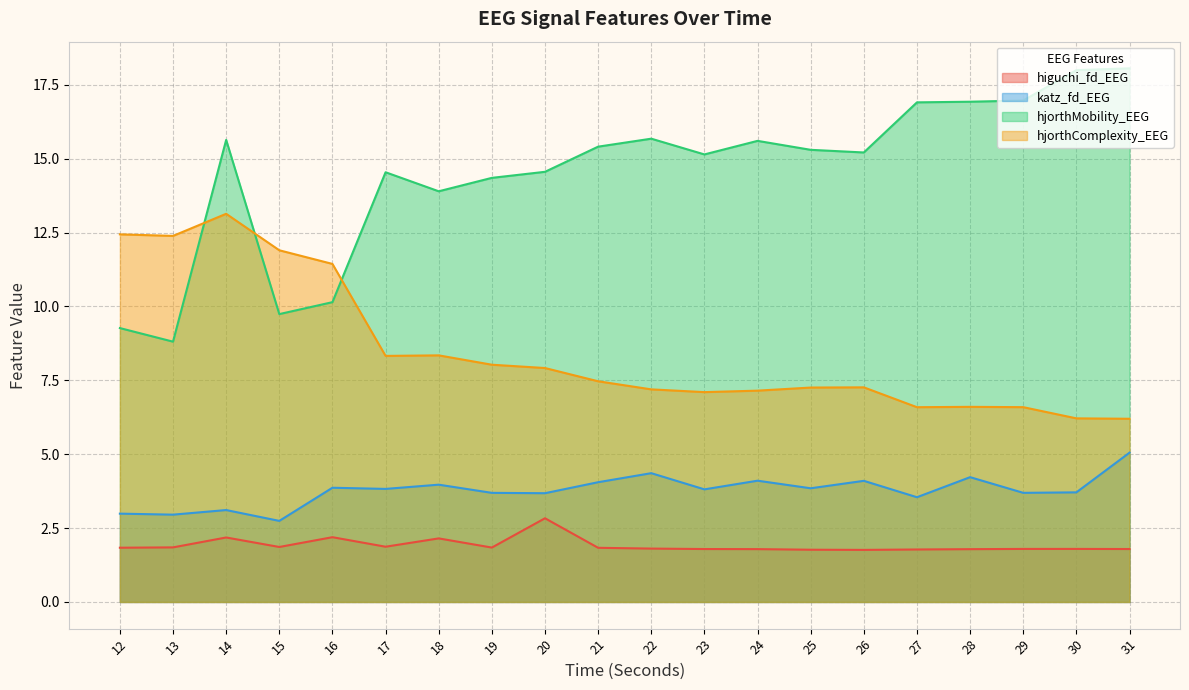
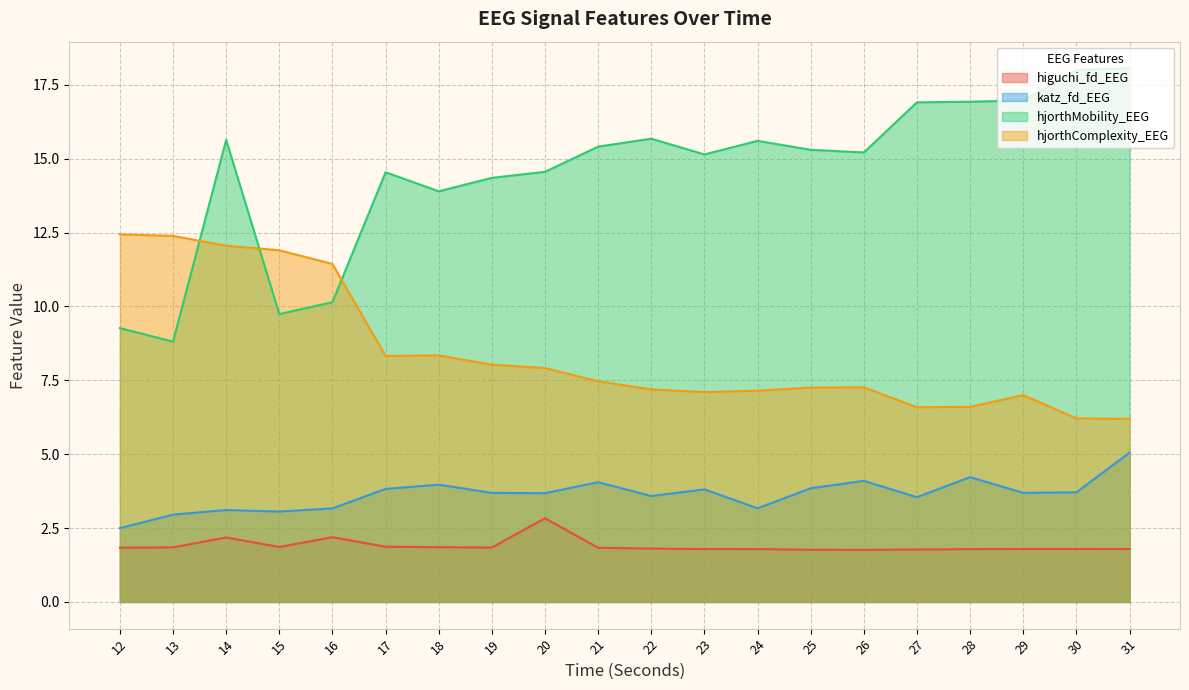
  {
    "higuchi_fd_EEG": {
      "12": 1.8,
      "13": 1.8,
      "14": 2.2,
      "15": 1.9,
      "16": 2.2,
      "17": 1.9,
-     "18": 2.2,
+     "18": 1.9,
      "19": 1.8,
      "20": 2.8,
      "21": 1.8,
      "22": 1.8,
      "23": 1.8,
      "24": 1.8,
      "25": 1.8,
      "26": 1.8,
      "27": 1.8,
      "28": 1.8,
      "29": 1.8,
      "30": 1.8,
      "31": 1.8
    },
    "katz_fd_EEG": {
-     "12": 3.0,
+     "12": 2.5,
      "13": 3.0,
      "14": 3.1,
-     "15": 2.7,
-     "16": 3.9,
+     "15": 3.1,
+     "16": 3.2,
      "17": 3.8,
      "18": 4.0,
      "19": 3.7,
      "20": 3.7,
      "21": 4.1,
-     "22": 4.4,
+     "22": 3.6,
      "23": 3.8,
-     "24": 4.1,
+     "24": 3.2,
      "25": 3.8,
      "26": 4.1,
      "27": 3.5,
      "28": 4.2,
      "29": 3.7,
      "30": 3.7,
      "31": 5.1
    },
    "hjorthMobility_EEG": {
      "12": 9.3,
      "13": 8.8,
      "14": 15.6,
      "15": 9.7,
      "16": 10.1,
      "17": 14.5,
      "18": 13.9,
      "19": 14.3,
      "20": 14.6,
      "21": 15.4,
      "22": 15.7,
      "23": 15.1,
      "24": 15.6,
      "25": 15.3,
      "26": 15.2,
      "27": 16.9,
      "28": 16.9
    },
    "hjorthComplexity_EEG": {
      "12": 12.4,
      "13": 12.4,
-     "14": 13.1,
+     "14": 12.1,
      "15": 11.9,
      "16": 11.4,
      "17": 8.3,
      "18": 8.3,
      "19": 8.0,
      "20": 7.9,
      "21": 7.5,
      "22": 7.2,
      "23": 7.1,
      "24": 7.1,
      "25": 7.3,
      "26": 7.3,
      "27": 6.6,
      "28": 6.6,
-     "29": 6.6,
+     "29": 7.0,
      "30": 6.2,
      "31": 6.2
    }
  }
